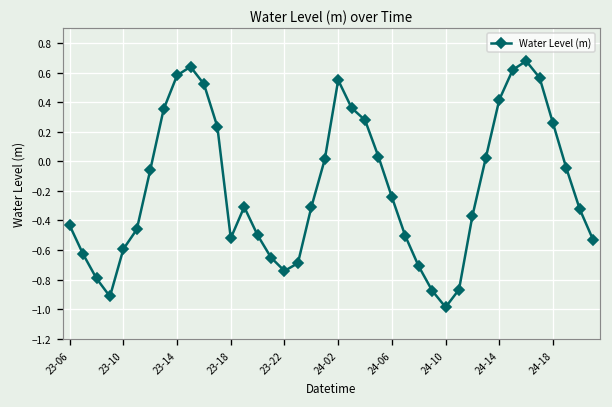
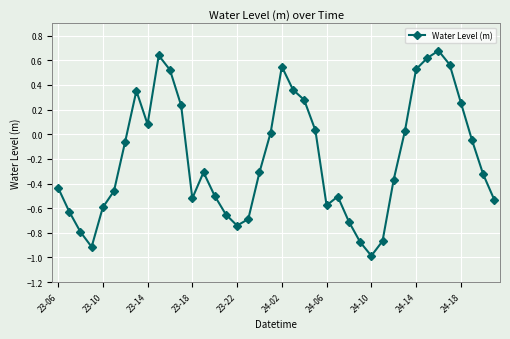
  {
    "23-06": -0.43,
    "23-10": -0.59,
-   "23-14": 0.58,
+   "23-14": 0.08,
    "23-18": -0.52,
    "23-22": -0.74,
    "24-02": 0.55,
-   "24-06": -0.24,
+   "24-06": -0.58,
    "24-10": -0.99,
-   "24-14": 0.42,
+   "24-14": 0.53,
    "24-18": 0.26
  }
